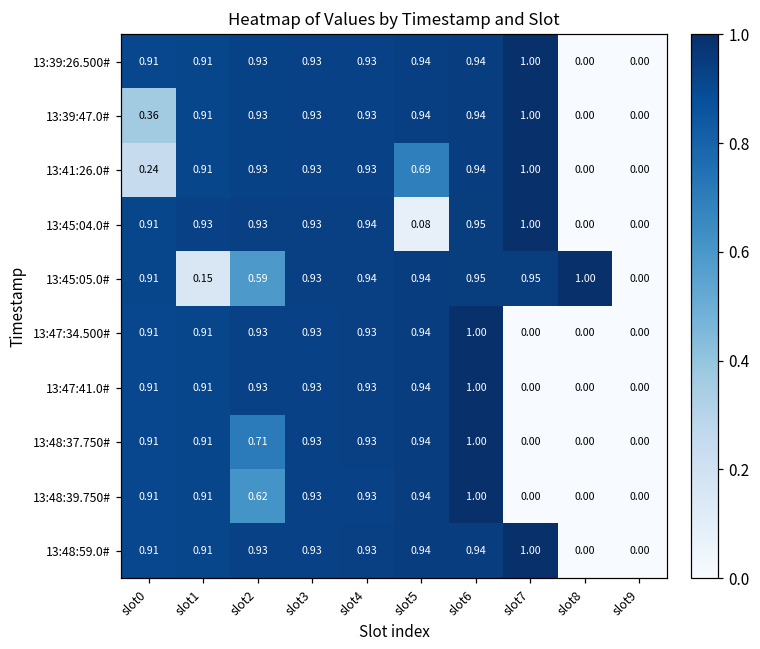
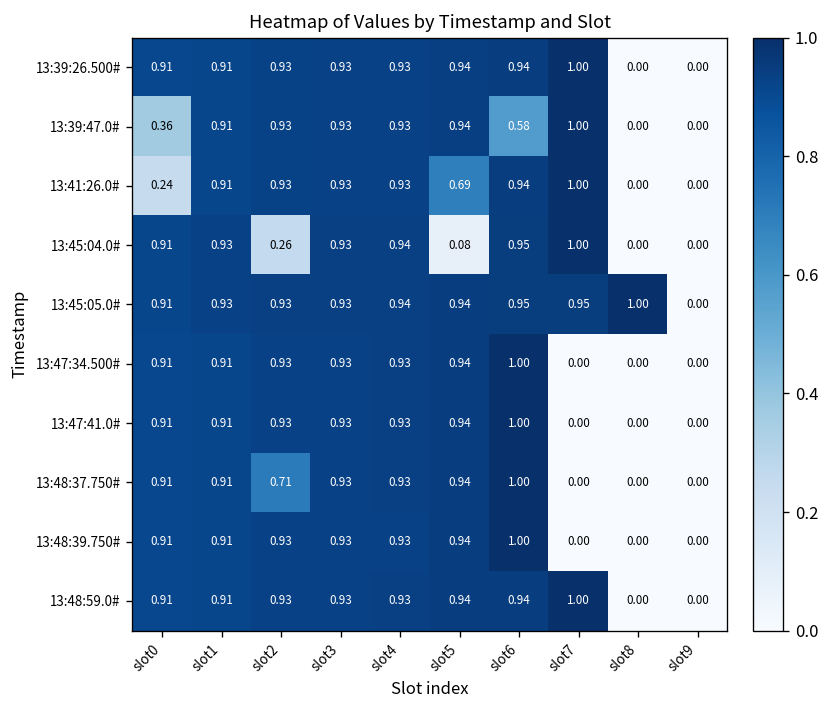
  {
    "13:39:26.500#": {
      "slot0": 0.91,
      "slot1": 0.91,
      "slot2": 0.93,
      "slot3": 0.93,
      "slot4": 0.93,
      "slot5": 0.94,
      "slot6": 0.94,
      "slot7": 1.00,
      "slot8": 0.00,
      "slot9": 0.00
    },
    "13:39:47.0#": {
      "slot0": 0.36,
      "slot1": 0.91,
      "slot2": 0.93,
      "slot3": 0.93,
      "slot4": 0.93,
      "slot5": 0.94,
-     "slot6": 0.94,
+     "slot6": 0.58,
      "slot7": 1.00,
      "slot8": 0.00,
      "slot9": 0.00
    },
    "13:41:26.0#": {
      "slot0": 0.24,
      "slot1": 0.91,
      "slot2": 0.93,
      "slot3": 0.93,
      "slot4": 0.93,
      "slot5": 0.69,
      "slot6": 0.94,
      "slot7": 1.00,
      "slot8": 0.00,
      "slot9": 0.00
    },
    "13:45:04.0#": {
      "slot0": 0.91,
      "slot1": 0.93,
-     "slot2": 0.93,
+     "slot2": 0.26,
      "slot3": 0.93,
      "slot4": 0.94,
      "slot5": 0.08,
      "slot6": 0.95,
      "slot7": 1.00,
      "slot8": 0.00,
      "slot9": 0.00
    },
    "13:45:05.0#": {
      "slot0": 0.91,
-     "slot1": 0.15,
-     "slot2": 0.59,
+     "slot1": 0.93,
+     "slot2": 0.93,
      "slot3": 0.93,
      "slot4": 0.94,
      "slot5": 0.94,
      "slot6": 0.95,
      "slot7": 0.95,
      "slot8": 1.00,
      "slot9": 0.00
    },
    "13:47:34.500#": {
      "slot0": 0.91,
      "slot1": 0.91,
      "slot2": 0.93,
      "slot3": 0.93,
      "slot4": 0.93,
      "slot5": 0.94,
      "slot6": 1.00,
      "slot7": 0.00,
      "slot8": 0.00,
      "slot9": 0.00
    },
    "13:47:41.0#": {
      "slot0": 0.91,
      "slot1": 0.91,
      "slot2": 0.93,
      "slot3": 0.93,
      "slot4": 0.93,
      "slot5": 0.94,
      "slot6": 1.00,
      "slot7": 0.00,
      "slot8": 0.00,
      "slot9": 0.00
    },
    "13:48:37.750#": {
      "slot0": 0.91,
      "slot1": 0.91,
      "slot2": 0.71,
      "slot3": 0.93,
      "slot4": 0.93,
      "slot5": 0.94,
      "slot6": 1.00,
      "slot7": 0.00,
      "slot8": 0.00,
      "slot9": 0.00
    },
    "13:48:39.750#": {
      "slot0": 0.91,
      "slot1": 0.91,
-     "slot2": 0.62,
+     "slot2": 0.93,
      "slot3": 0.93,
      "slot4": 0.93,
      "slot5": 0.94,
      "slot6": 1.00,
      "slot7": 0.00,
      "slot8": 0.00,
      "slot9": 0.00
    },
    "13:48:59.0#": {
      "slot0": 0.91,
      "slot1": 0.91,
      "slot2": 0.93,
      "slot3": 0.93,
      "slot4": 0.93,
      "slot5": 0.94,
      "slot6": 0.94,
      "slot7": 1.00,
      "slot8": 0.00,
      "slot9": 0.00
    }
  }
